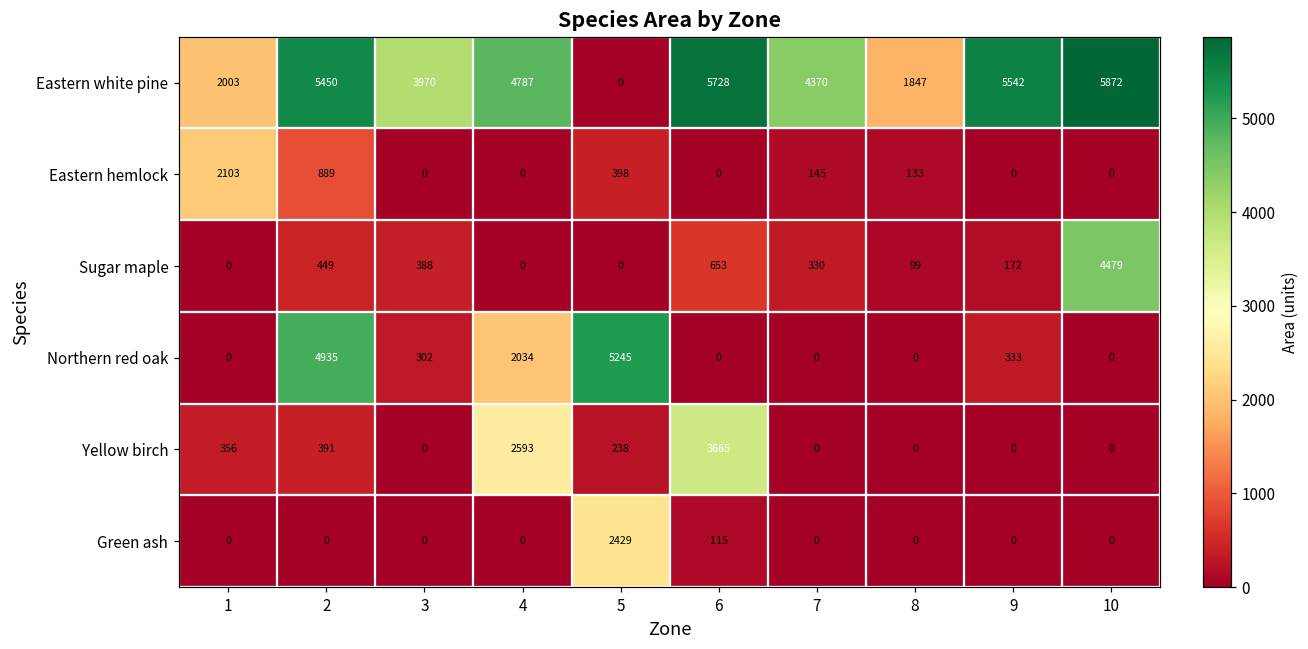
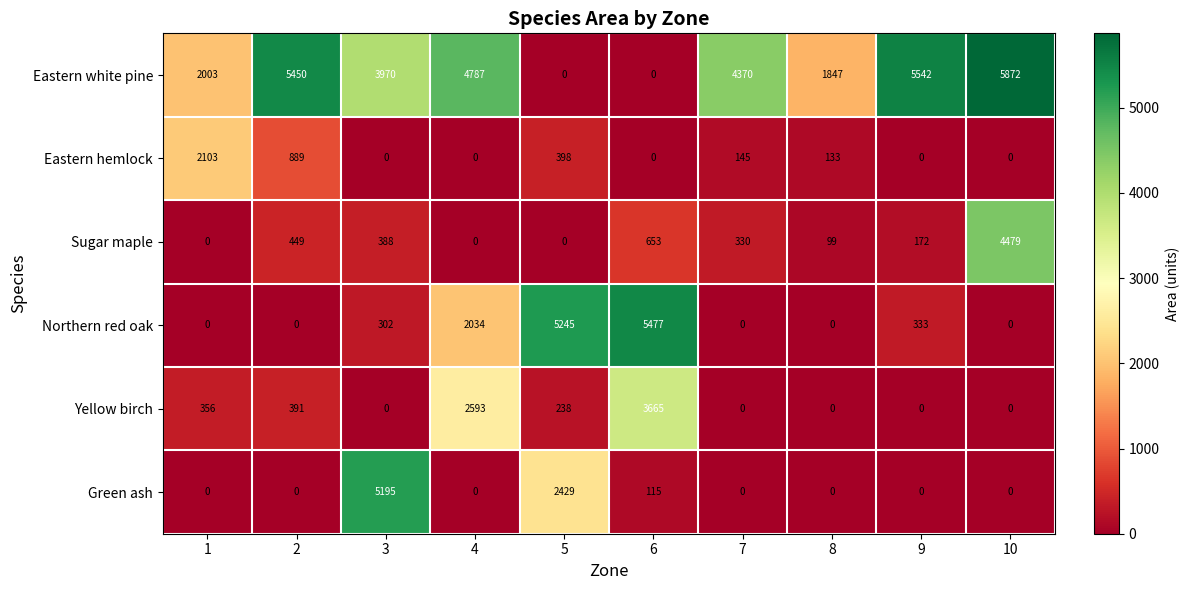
  {
    "Eastern white pine": {
      "1": 2003,
      "2": 5450,
      "3": 3970,
      "4": 4787,
      "5": 0,
-     "6": 5728,
+     "6": 0,
      "7": 4370,
      "8": 1847,
      "9": 5542,
      "10": 5872
    },
    "Eastern hemlock": {
      "1": 2103,
      "2": 889,
      "3": 0,
      "4": 0,
      "5": 398,
      "6": 0,
      "7": 145,
      "8": 133,
      "9": 0,
      "10": 0
    },
    "Sugar maple": {
      "1": 0,
      "2": 449,
      "3": 388,
      "4": 0,
      "5": 0,
      "6": 653,
      "7": 330,
      "8": 99,
      "9": 172,
      "10": 4479
    },
    "Northern red oak": {
      "1": 0,
-     "2": 4935,
+     "2": 0,
      "3": 302,
      "4": 2034,
      "5": 5245,
-     "6": 0,
+     "6": 5477,
      "7": 0,
      "8": 0,
      "9": 333,
      "10": 0
    },
    "Yellow birch": {
      "1": 356,
      "2": 391,
      "3": 0,
      "4": 2593,
      "5": 238,
      "6": 3665,
      "7": 0,
      "8": 0,
      "9": 0,
      "10": 0
    },
    "Green ash": {
      "1": 0,
      "2": 0,
-     "3": 0,
+     "3": 5195,
      "4": 0,
      "5": 2429,
      "6": 115,
      "7": 0,
      "8": 0,
      "9": 0,
      "10": 0
    }
  }
